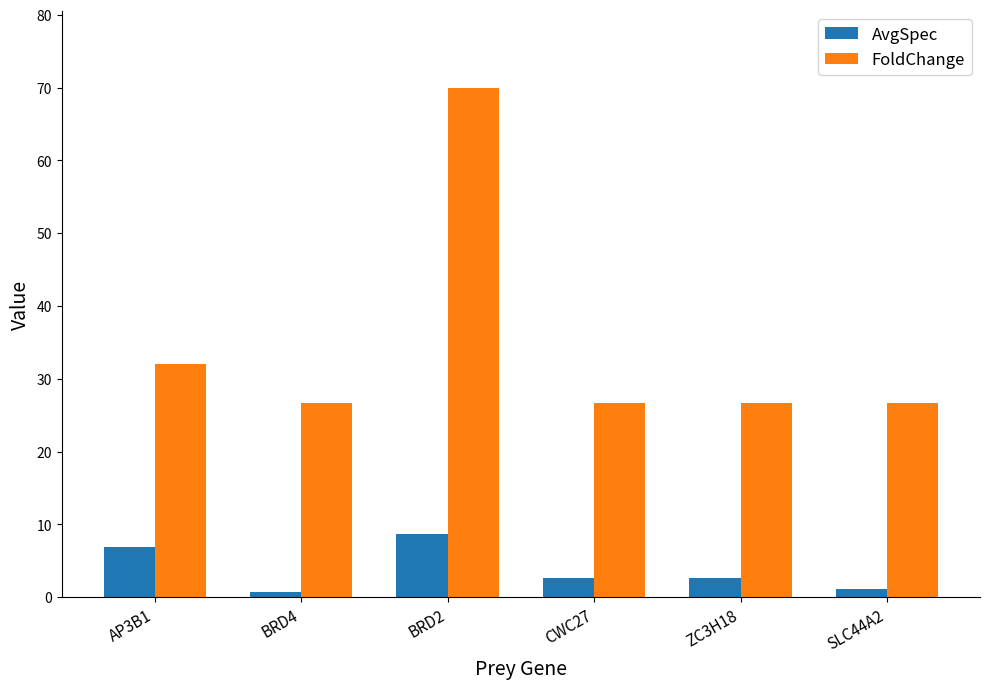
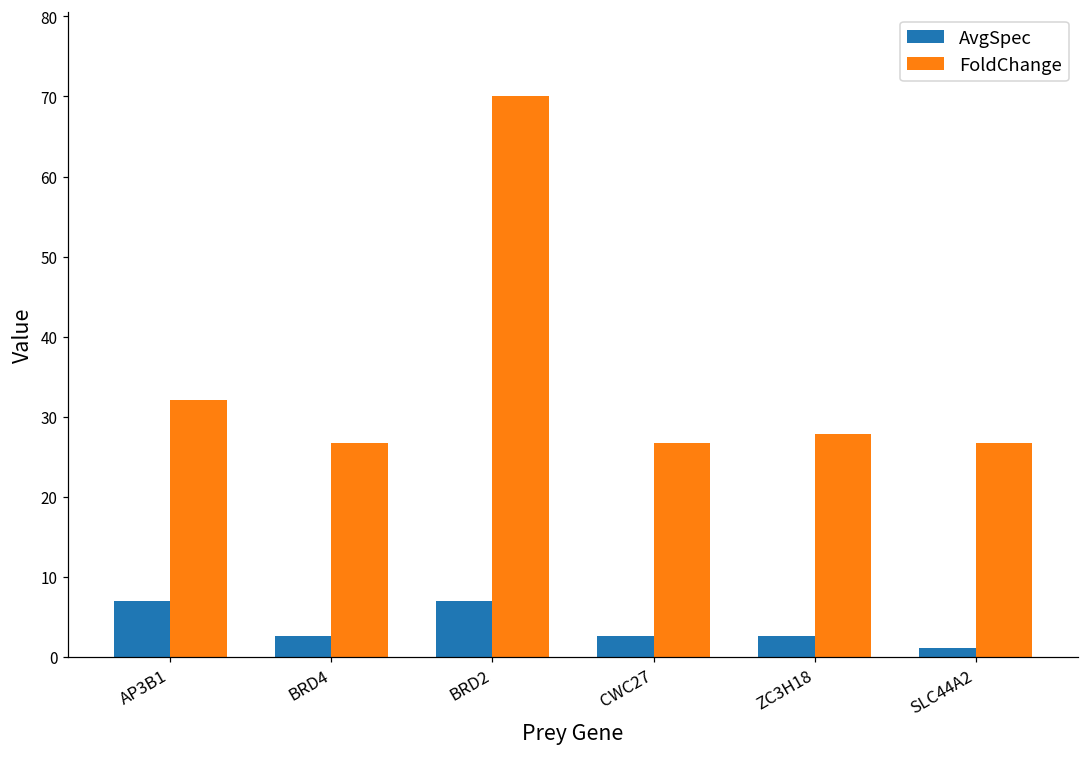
  {
    "AvgSpec": {
      "AP3B1": 7,
-     "BRD4": 1,
-     "BRD2": 9,
+     "BRD4": 3,
+     "BRD2": 7,
      "CWC27": 3,
      "ZC3H18": 3,
      "SLC44A2": 1
    },
    "FoldChange": {
      "AP3B1": 32,
      "BRD4": 27,
      "BRD2": 70,
      "CWC27": 27,
-     "ZC3H18": 27,
+     "ZC3H18": 28,
      "SLC44A2": 27
    }
  }
